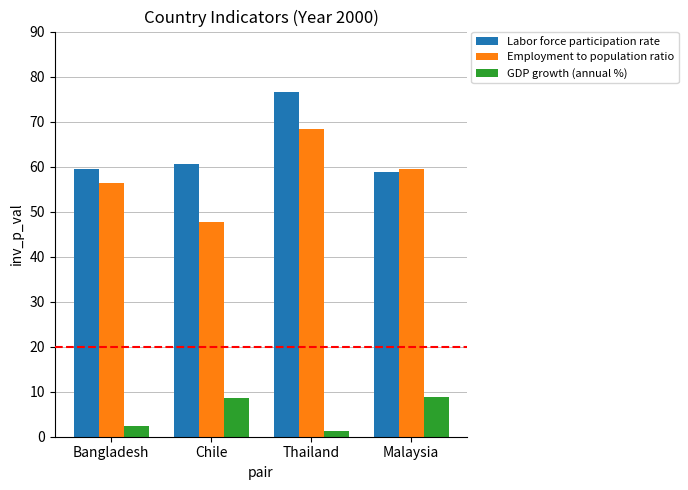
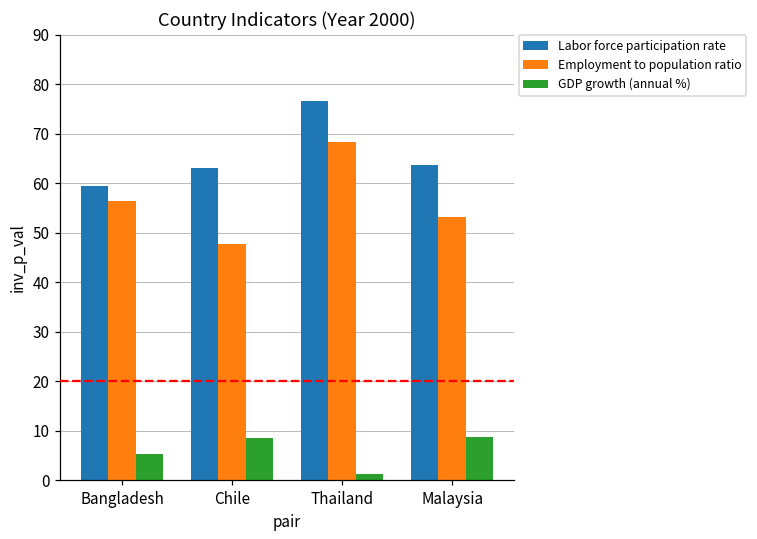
  {
    "Labor force participation rate": {
      "Bangladesh": 59,
-     "Chile": 61,
+     "Chile": 63,
      "Thailand": 77,
-     "Malaysia": 59
+     "Malaysia": 64
    },
    "Employment to population ratio": {
      "Bangladesh": 56,
      "Chile": 48,
      "Thailand": 68,
-     "Malaysia": 59
+     "Malaysia": 53
    },
    "GDP growth (annual %)": {
-     "Bangladesh": 2,
+     "Bangladesh": 5,
      "Chile": 9,
      "Thailand": 1,
      "Malaysia": 9
    }
  }
